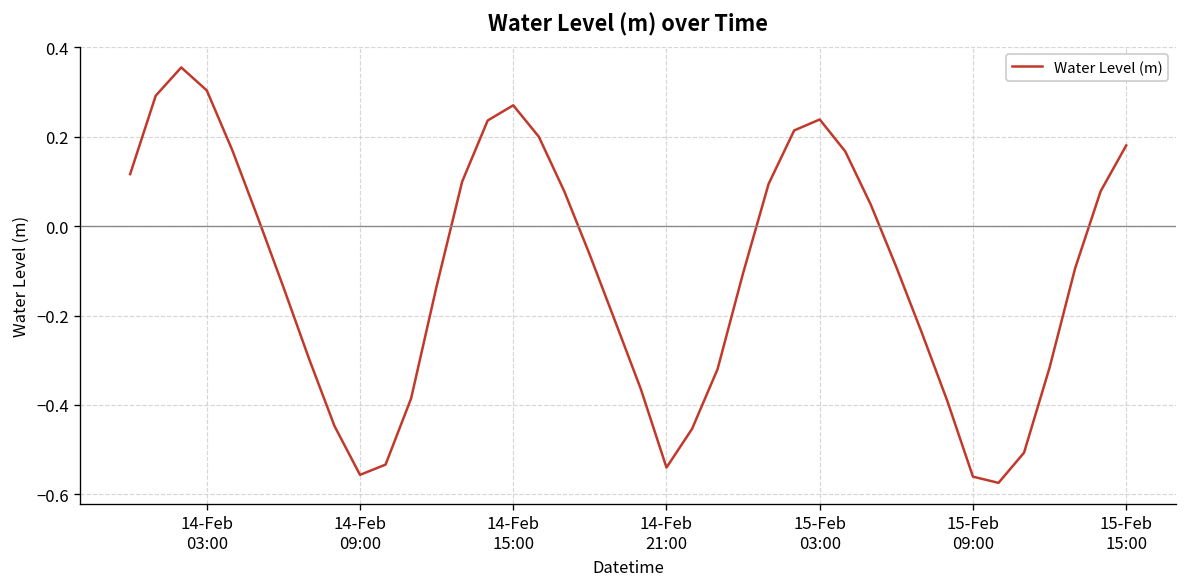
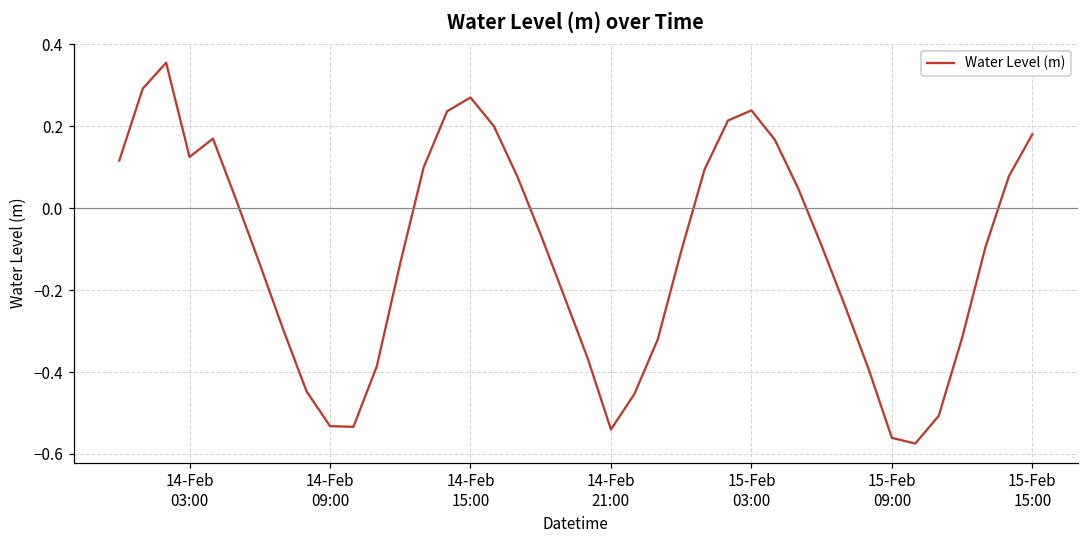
  {
-   "14-Feb 03:00": 0.30,
-   "14-Feb 09:00": -0.56,
+   "14-Feb 03:00": 0.13,
+   "14-Feb 09:00": -0.53,
    "14-Feb 15:00": 0.27,
    "14-Feb 21:00": -0.54,
    "15-Feb 03:00": 0.24,
    "15-Feb 09:00": -0.56,
    "15-Feb 15:00": 0.18
  }
